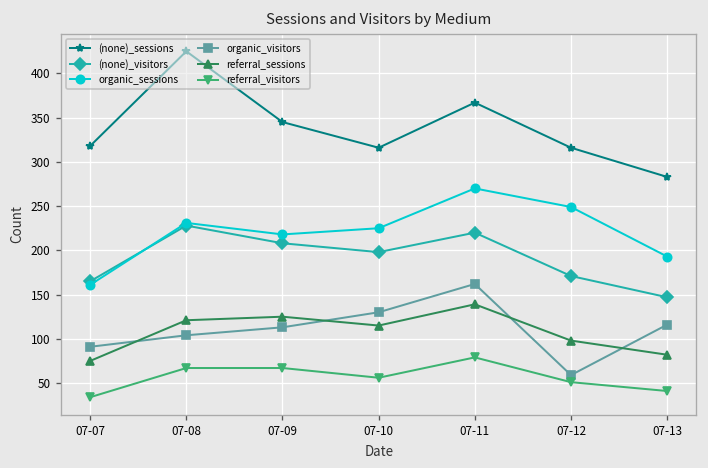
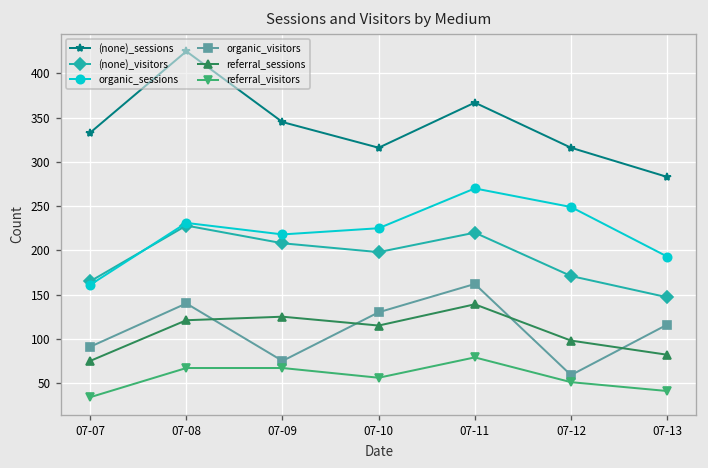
  {
    "(none)_sessions": {
-     "07-07": 320,
+     "07-07": 330,
      "07-09": 350,
      "07-10": 320,
      "07-11": 370,
      "07-12": 320,
      "07-13": 280
    },
    "organic_visitors": {
      "07-07": 90,
-     "07-08": 100,
-     "07-09": 110,
+     "07-08": 140,
+     "07-09": 80,
      "07-10": 130,
      "07-11": 160,
      "07-12": 60,
      "07-13": 120
    }
  }
